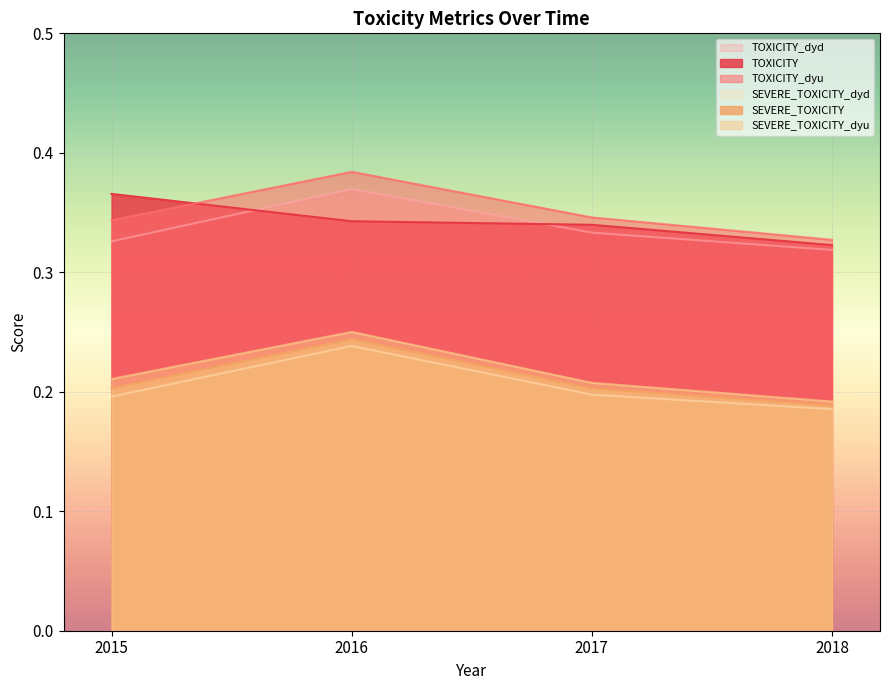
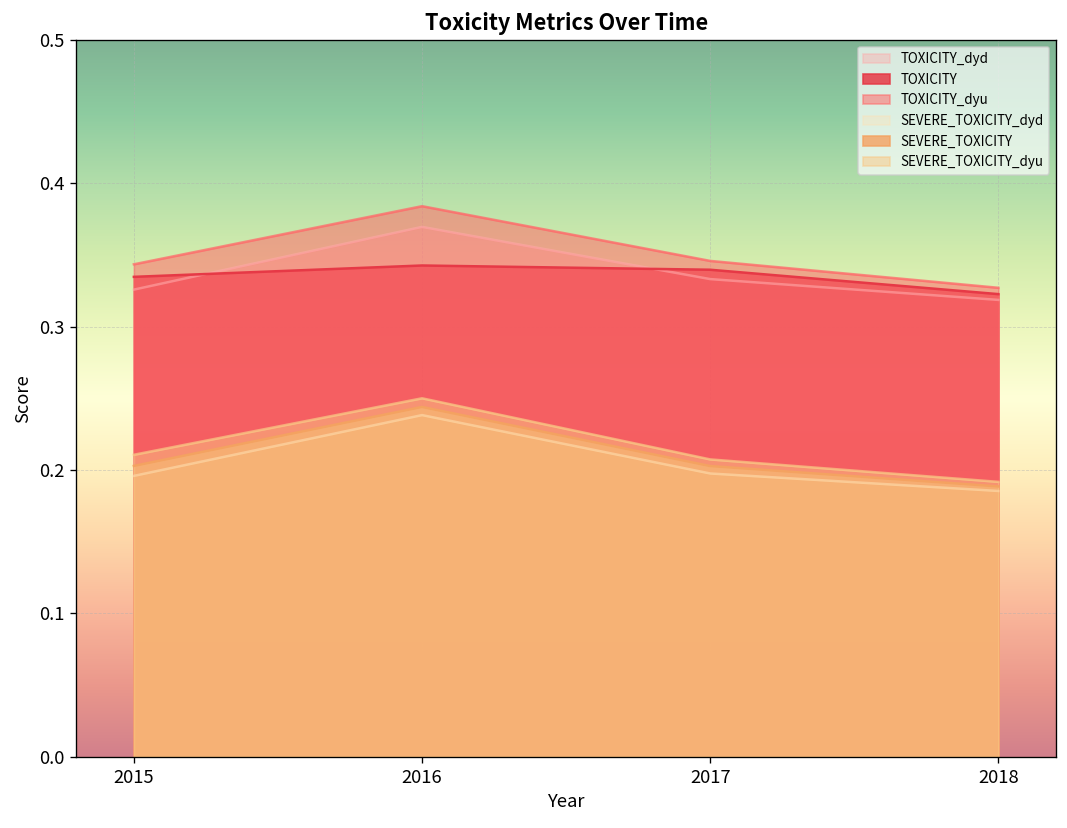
  {
    "TOXICITY": {
-     "2015": 0.366,
+     "2015": 0.335,
      "2016": 0.343,
      "2017": 0.340,
      "2018": 0.323
    }
  }
